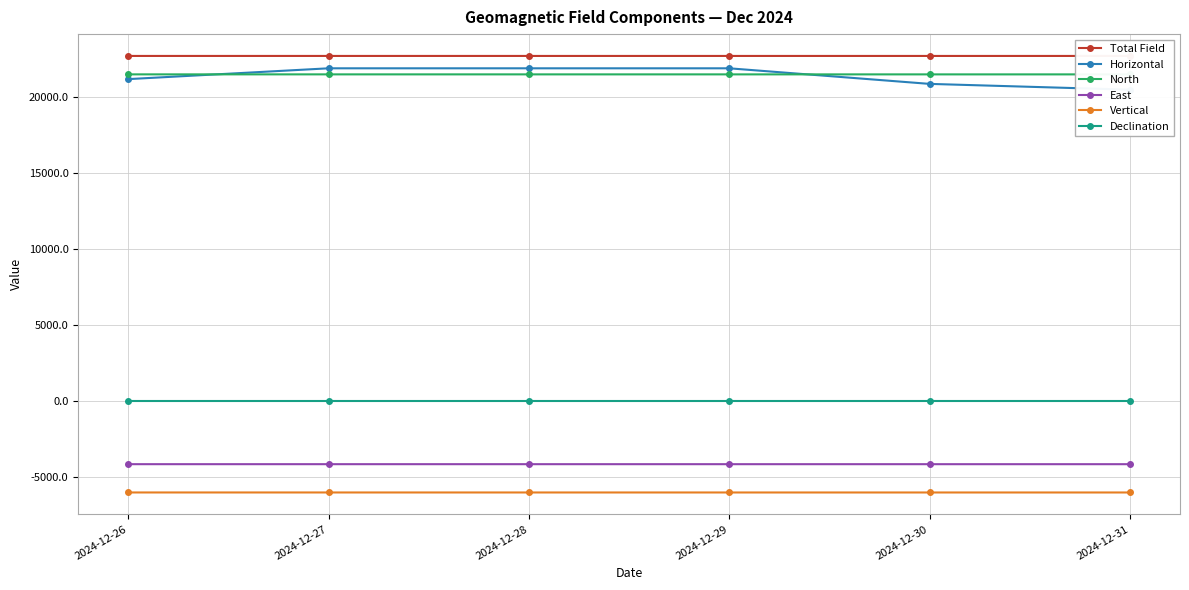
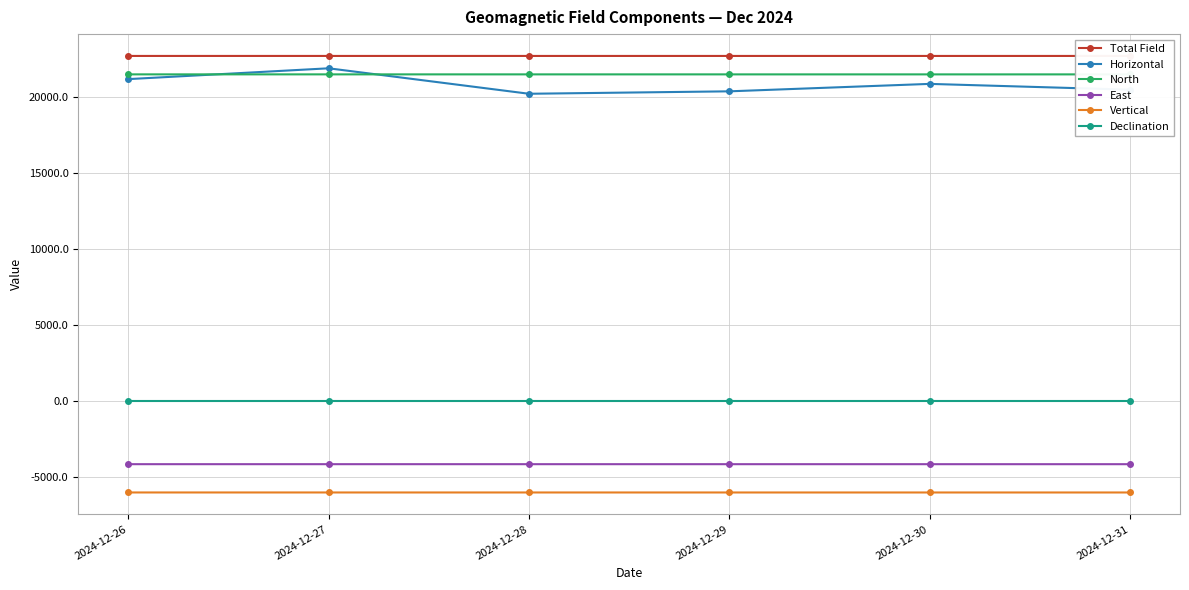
  {
    "Total Field": {
      "2024-12-26": 22700,
      "2024-12-27": 22700,
      "2024-12-28": 22700,
      "2024-12-29": 22700,
      "2024-12-30": 22700
    },
    "Horizontal": {
      "2024-12-26": 21200,
      "2024-12-27": 21900,
-     "2024-12-28": 21900,
-     "2024-12-29": 21900,
+     "2024-12-28": 20200,
+     "2024-12-29": 20400,
      "2024-12-30": 20900
    },
    "East": {
      "2024-12-26": -4200,
      "2024-12-27": -4200,
      "2024-12-28": -4200,
      "2024-12-29": -4200,
      "2024-12-30": -4200,
      "2024-12-31": -4200
    },
    "Vertical": {
      "2024-12-26": -6000,
      "2024-12-27": -6000,
      "2024-12-28": -6000,
      "2024-12-29": -6000,
      "2024-12-30": -6000,
      "2024-12-31": -6000
    }
  }
